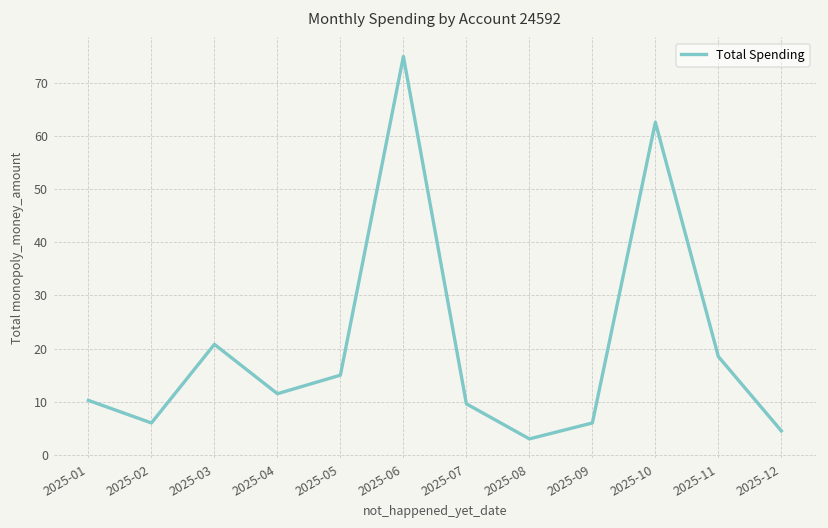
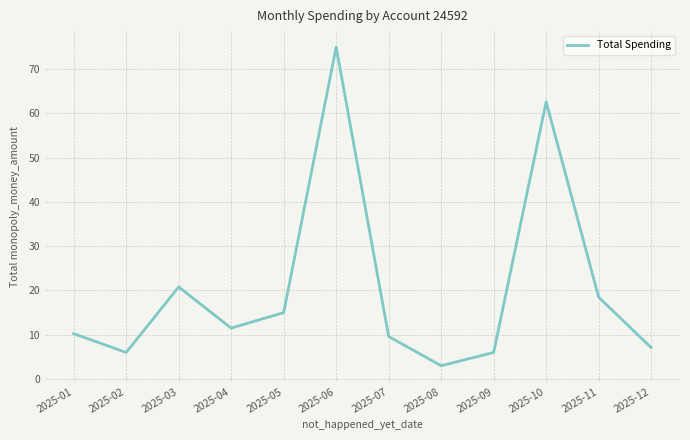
  {
    "2025-01": 10,
    "2025-02": 6,
    "2025-03": 21,
    "2025-04": 12,
    "2025-05": 15,
    "2025-06": 75,
    "2025-07": 10,
    "2025-08": 3,
    "2025-09": 6,
    "2025-10": 63,
    "2025-11": 19,
-   "2025-12": 5
+   "2025-12": 7
  }
